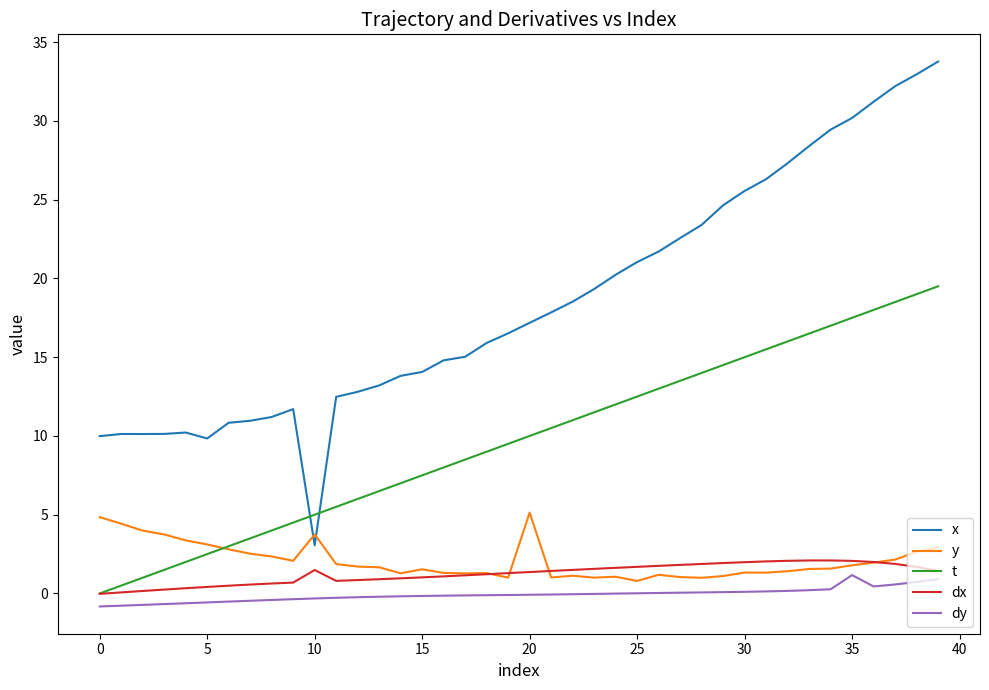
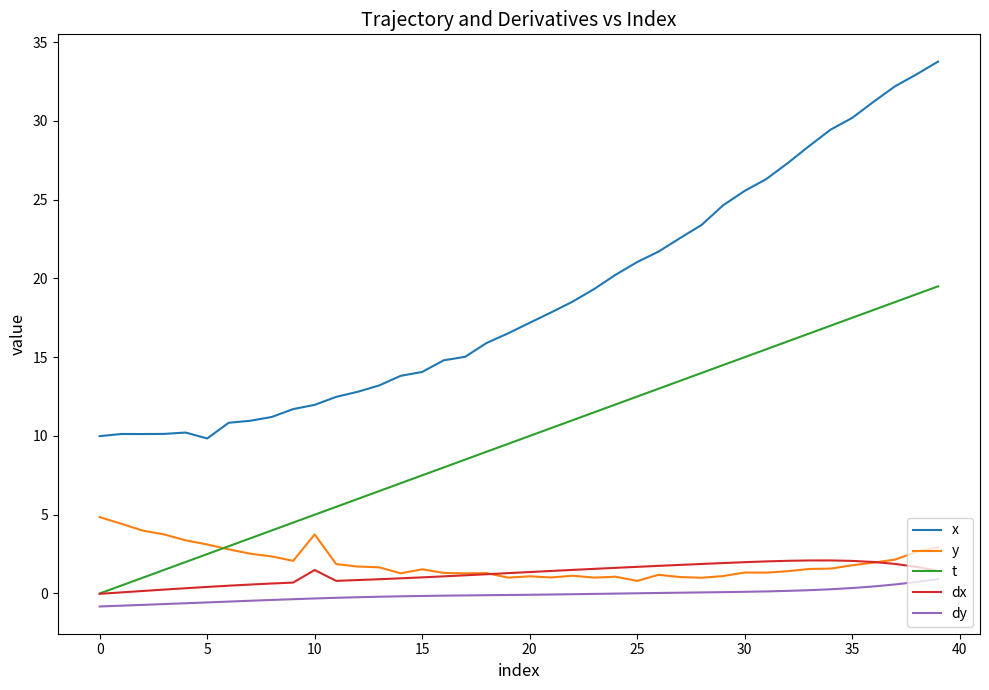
  {
    "x": {
      "0": 10.0,
      "5": 9.8,
-     "10": 3.1,
+     "10": 12.0,
      "15": 14.1,
      "20": 17.2,
      "25": 21.0,
      "30": 25.6,
      "35": 30.2
    },
    "y": {
      "0": 4.8,
      "5": 3.1,
      "10": 3.8,
      "15": 1.5,
-     "20": 5.1,
+     "20": 1.1,
      "25": 0.8,
      "30": 1.3,
      "35": 1.8
    },
    "t": {
      "5": 2.5,
      "10": 5.0,
      "15": 7.5,
      "20": 10.0,
      "25": 12.5,
      "30": 15.0,
      "35": 17.5
    },
    "dx": {
      "5": 0.4,
      "10": 1.5,
      "15": 1.0,
      "20": 1.4,
      "25": 1.7,
      "30": 2.0,
      "35": 2.1
    },
    "dy": {
      "0": -0.8,
      "5": -0.6,
      "10": -0.3,
      "15": -0.2,
      "20": -0.1,
      "25": 0.0,
      "30": 0.1,
-     "35": 1.2
+     "35": 0.3
    }
  }
